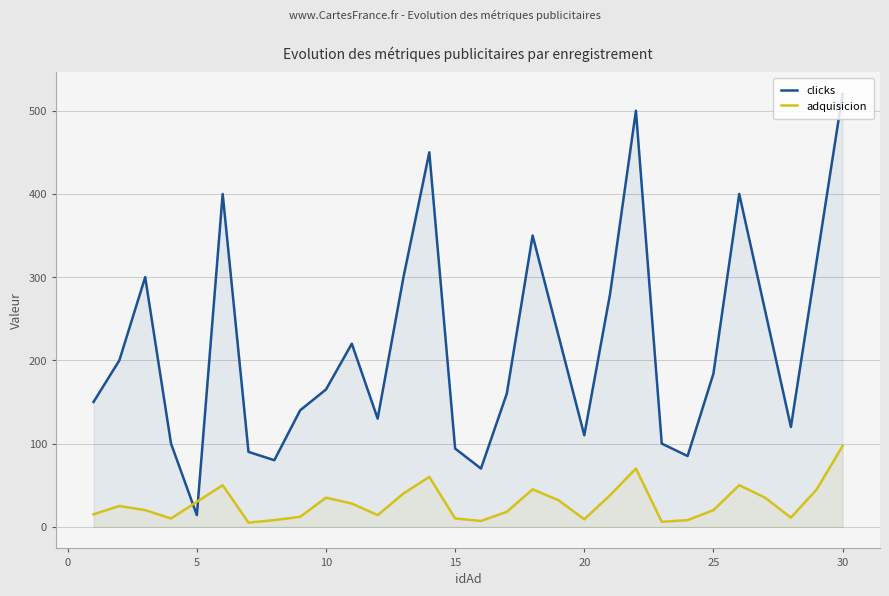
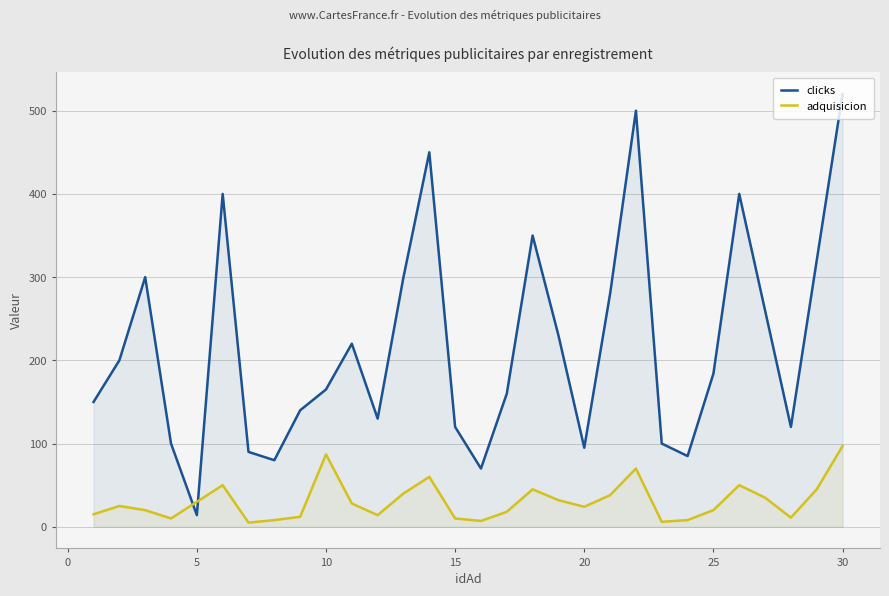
  {
    "clicks": {
      "5": 10,
      "10": 170,
-     "15": 90,
-     "20": 110,
+     "15": 120,
+     "20": 100,
      "25": 180
    },
    "adquisicion": {
      "5": 30,
-     "10": 40,
+     "10": 90,
      "15": 10,
-     "20": 10,
+     "20": 20,
      "25": 20,
      "30": 100
    }
  }
